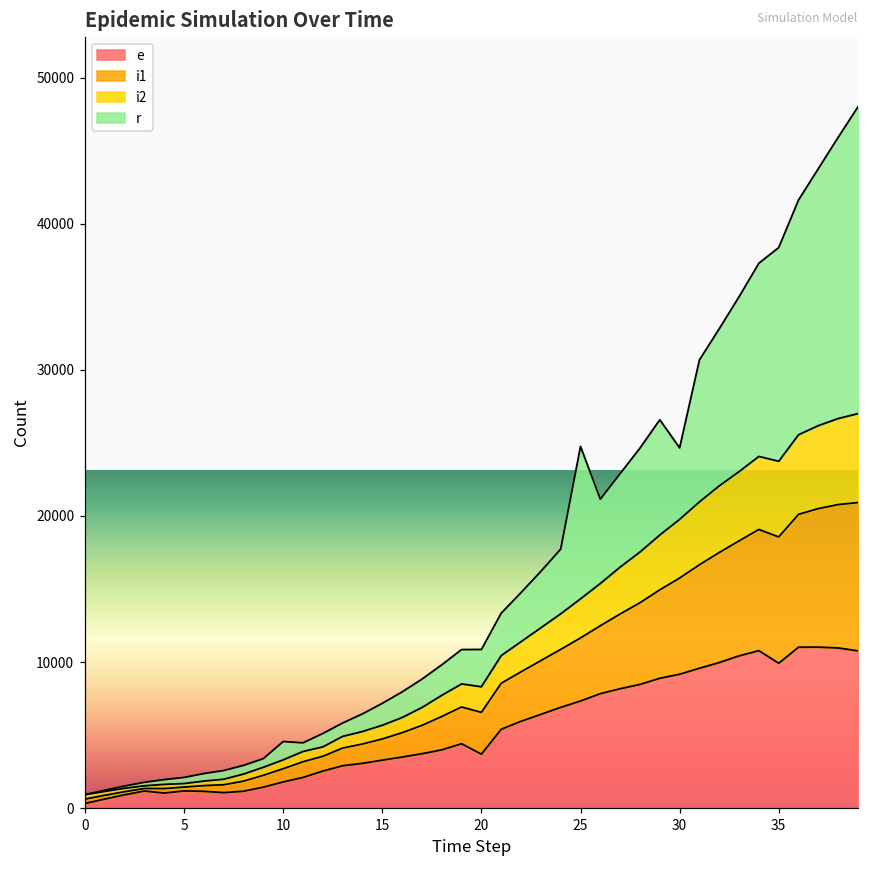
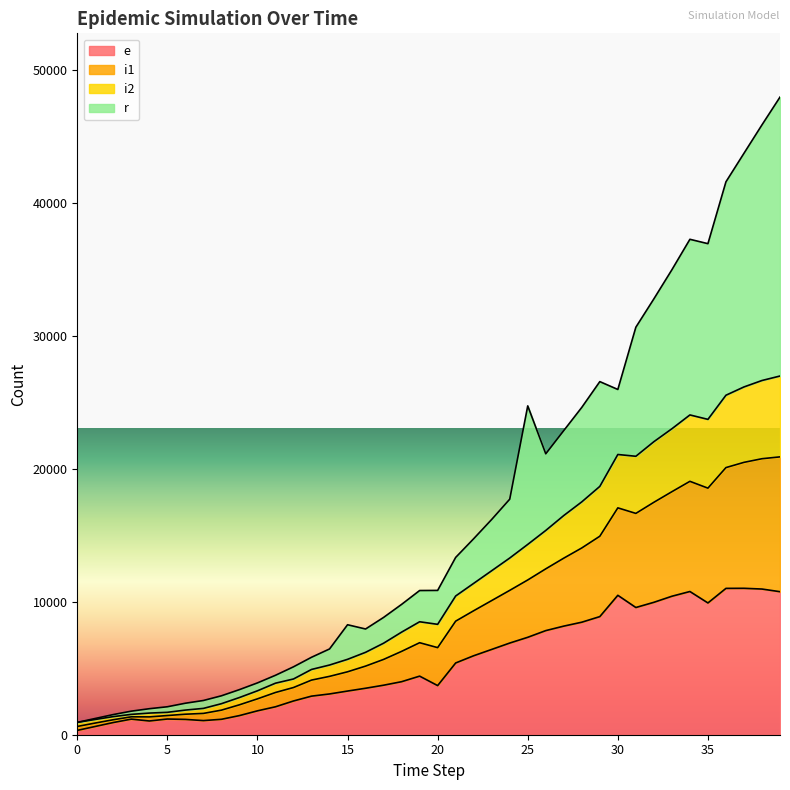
  {
    "e": {
      "0": 300,
      "5": 1200,
      "10": 1800,
      "15": 3300,
      "20": 3700,
      "25": 7300,
-     "30": 9200,
+     "30": 10500,
      "35": 9900
    },
    "r": {
      "5": 400,
-     "10": 1300,
-     "15": 1500,
+     "10": 600,
+     "15": 2600,
      "20": 2600,
      "25": 10400,
      "30": 4900,
-     "35": 14600
+     "35": 13200
    }
  }
